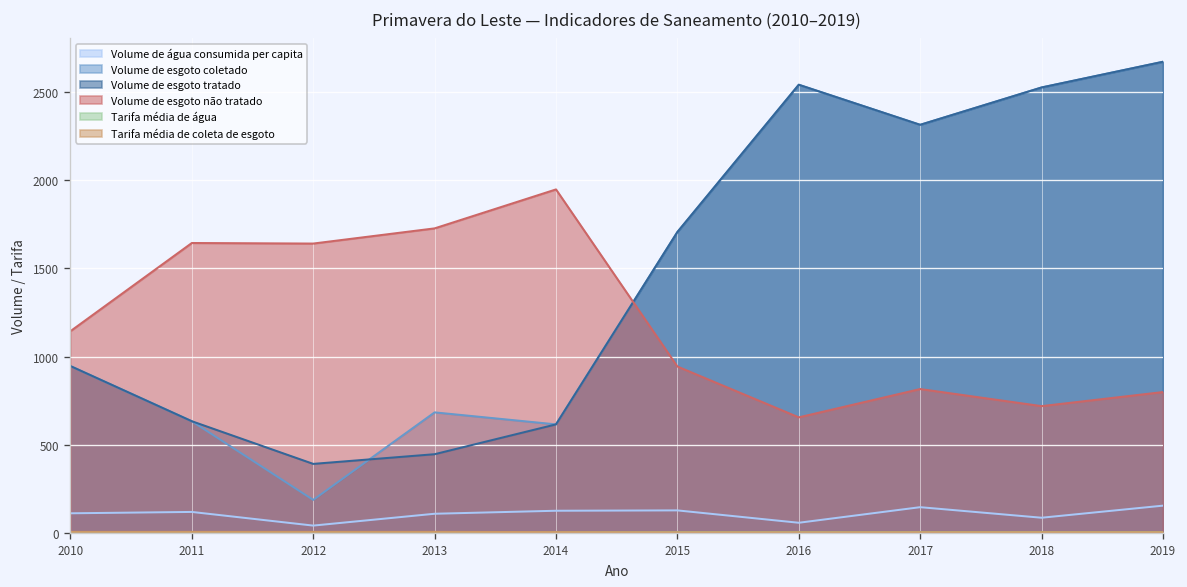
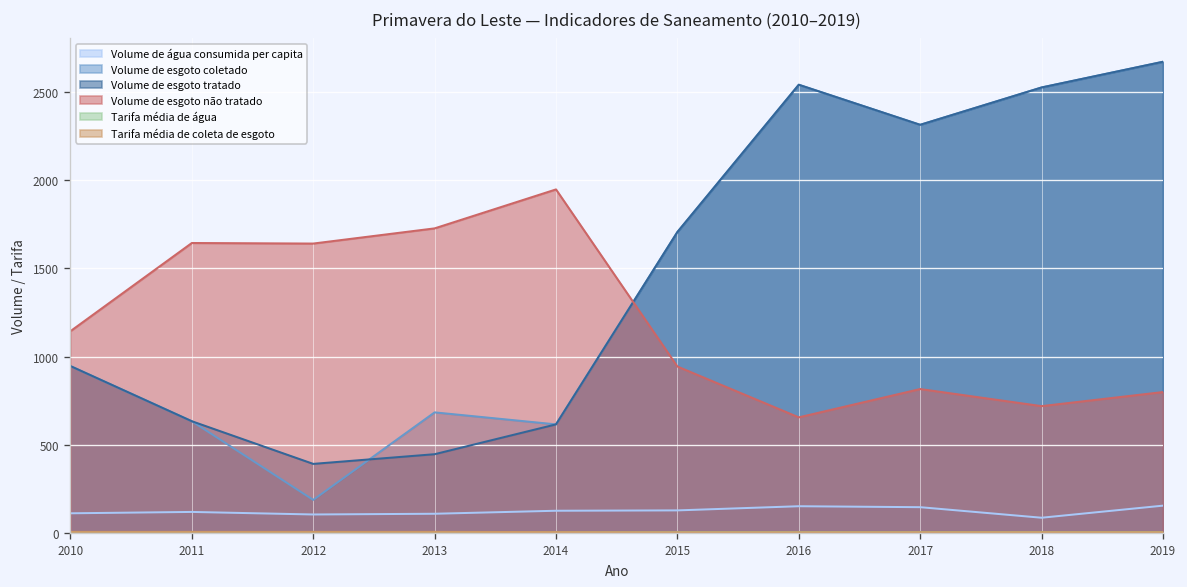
  {
    "Volume de água consumida per capita": {
      "2010": 110,
      "2011": 120,
-     "2012": 40,
+     "2012": 100,
      "2013": 110,
      "2014": 120,
      "2015": 130,
-     "2016": 60,
+     "2016": 150,
      "2017": 140,
      "2018": 80,
      "2019": 150
    },
    "Volume de esgoto coletado": {
      "2012": 190,
      "2013": 680
    },
    "Volume de esgoto tratado": {
      "2012": 390,
      "2013": 450
    }
  }
